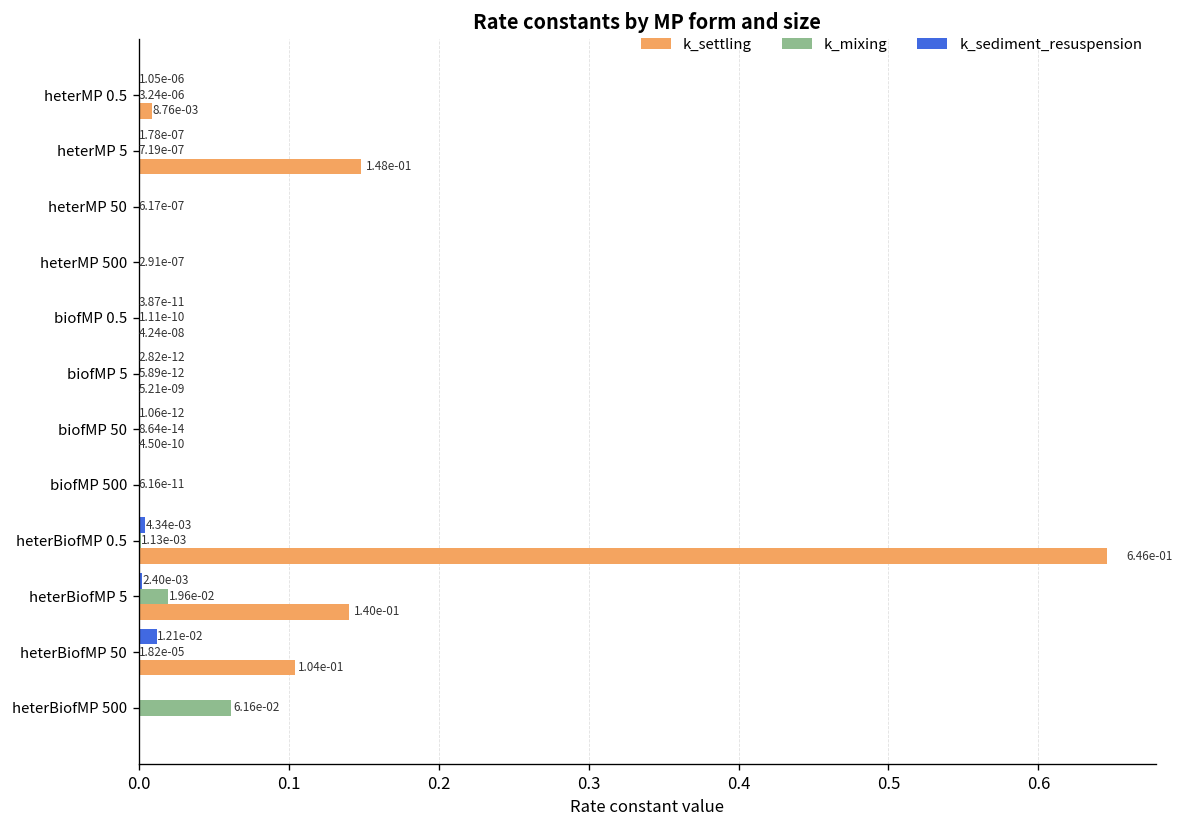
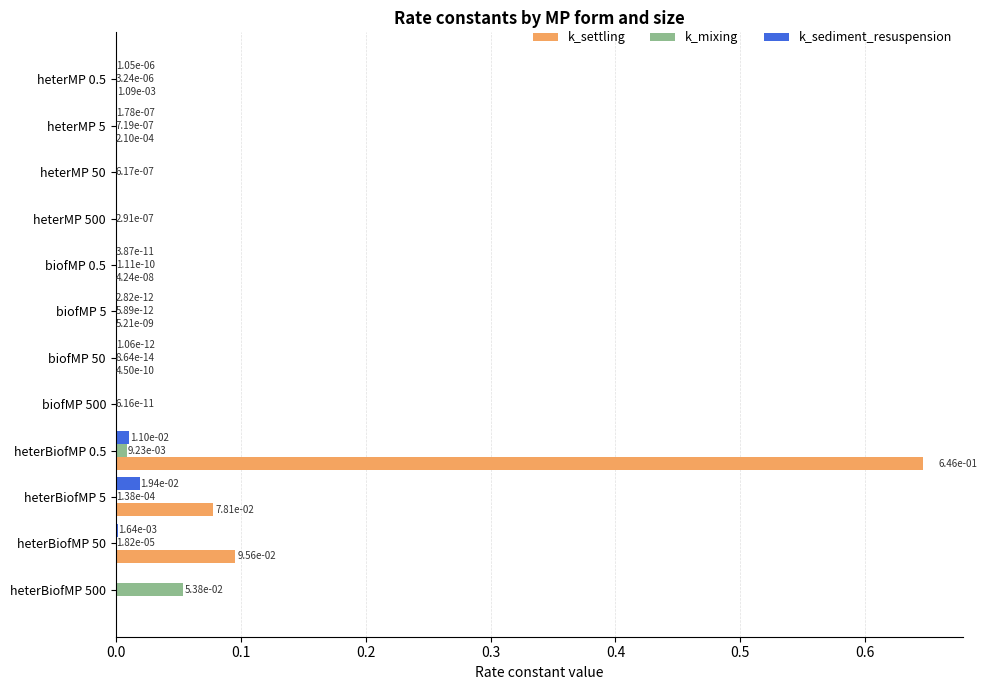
  {
    "k_settling": {
-     "heterMP 0.5": "8.76e-03",
-     "heterMP 5": "1.48e-01",
+     "heterMP 0.5": "1.09e-03",
+     "heterMP 5": "2.10e-04",
      "biofMP 0.5": "4.24e-08",
      "biofMP 5": "5.21e-09",
      "biofMP 50": "4.50e-10",
      "heterBiofMP 0.5": "6.46e-01",
-     "heterBiofMP 5": "1.40e-01",
-     "heterBiofMP 50": "1.04e-01"
+     "heterBiofMP 5": "7.81e-02",
+     "heterBiofMP 50": "9.56e-02"
    },
    "k_mixing": {
      "heterMP 0.5": "3.24e-06",
      "heterMP 5": "7.19e-07",
      "heterMP 50": "6.17e-07",
      "heterMP 500": "2.91e-07",
      "biofMP 0.5": "1.11e-10",
      "biofMP 5": "5.89e-12",
      "biofMP 50": "8.64e-14",
      "biofMP 500": "6.16e-11",
-     "heterBiofMP 0.5": "1.13e-03",
-     "heterBiofMP 5": "1.96e-02",
+     "heterBiofMP 0.5": "9.23e-03",
+     "heterBiofMP 5": "1.38e-04",
      "heterBiofMP 50": "1.82e-05",
-     "heterBiofMP 500": "6.16e-02"
+     "heterBiofMP 500": "5.38e-02"
    },
    "k_sediment_resuspension": {
      "heterMP 0.5": "1.05e-06",
      "heterMP 5": "1.78e-07",
      "biofMP 0.5": "3.87e-11",
      "biofMP 5": "2.82e-12",
      "biofMP 50": "1.06e-12",
-     "heterBiofMP 0.5": "4.34e-03",
-     "heterBiofMP 5": "2.40e-03",
-     "heterBiofMP 50": "1.21e-02"
+     "heterBiofMP 0.5": "1.10e-02",
+     "heterBiofMP 5": "1.94e-02",
+     "heterBiofMP 50": "1.64e-03"
    }
  }
